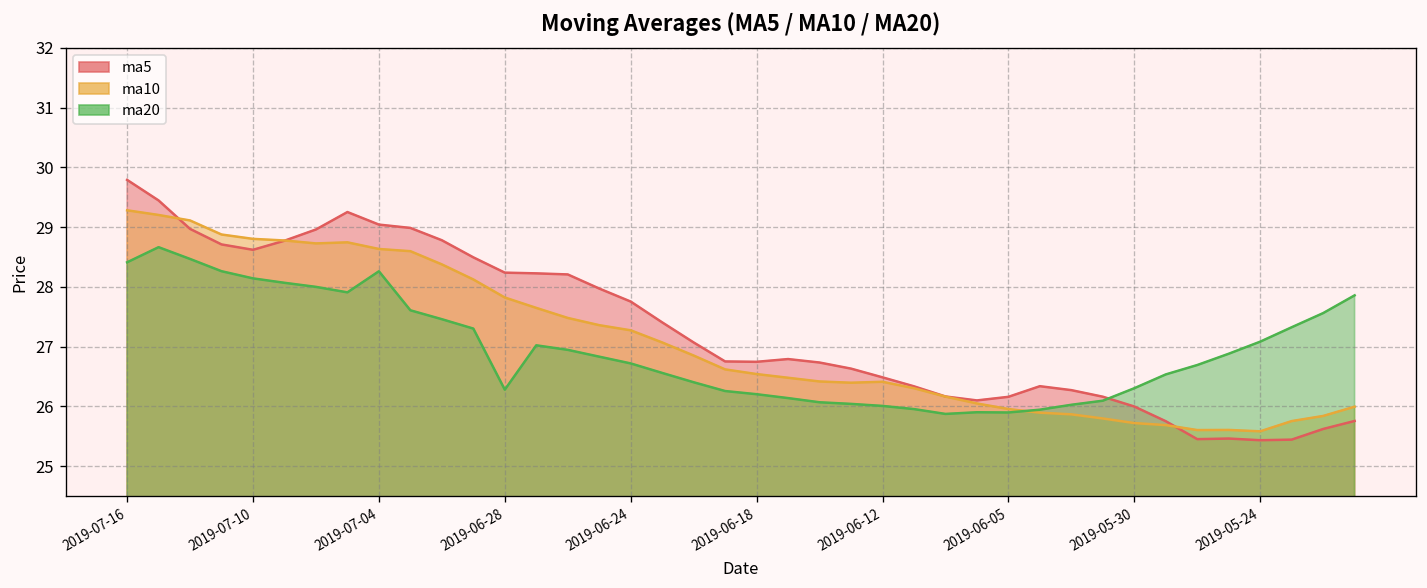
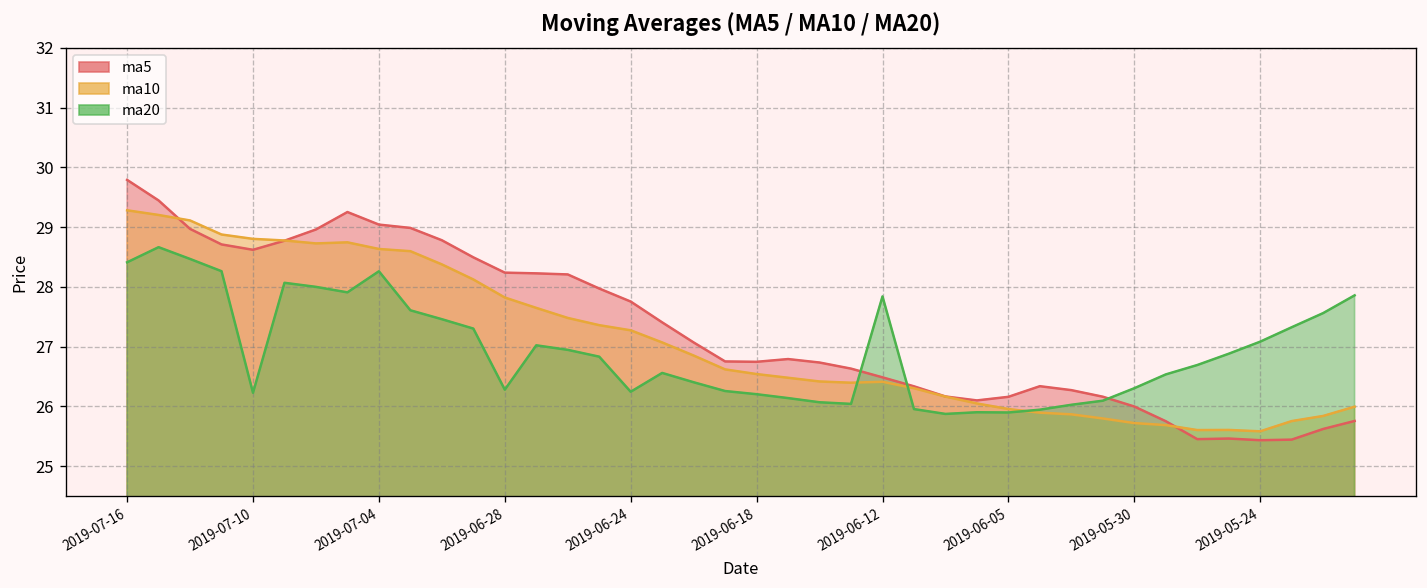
  {
    "ma20": {
      "2019-07-16": 28.4,
-     "2019-07-10": 28.1,
+     "2019-07-10": 26.2,
      "2019-07-04": 28.3,
      "2019-06-28": 26.3,
-     "2019-06-24": 26.7,
+     "2019-06-24": 26.2,
      "2019-06-18": 26.2,
-     "2019-06-12": 26.0,
+     "2019-06-12": 27.8,
      "2019-06-05": 25.9,
      "2019-05-30": 26.3,
      "2019-05-24": 27.1
    }
  }
